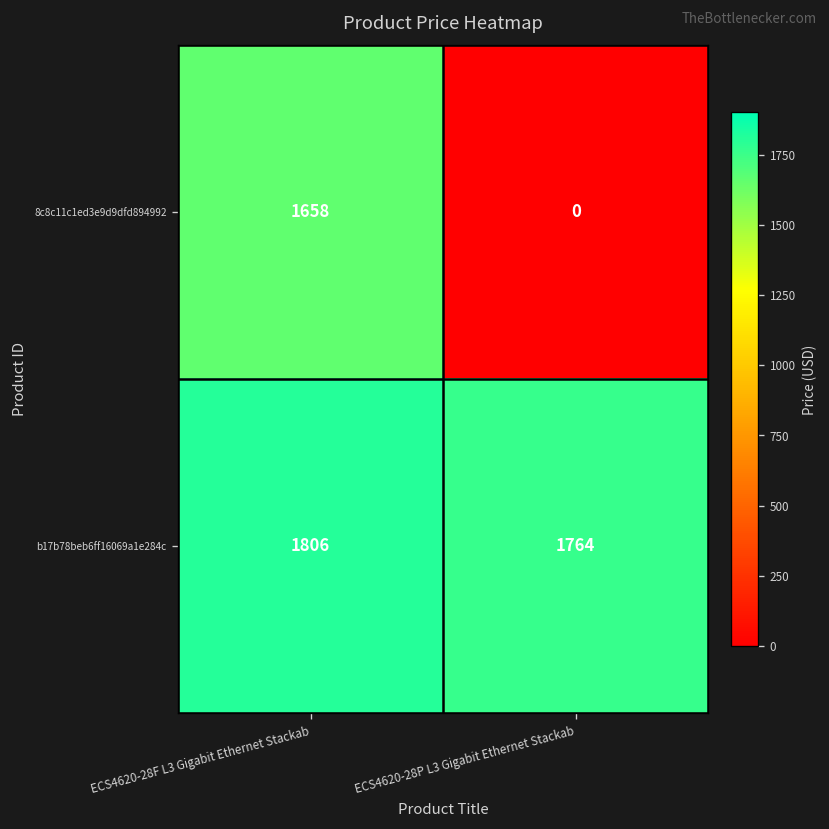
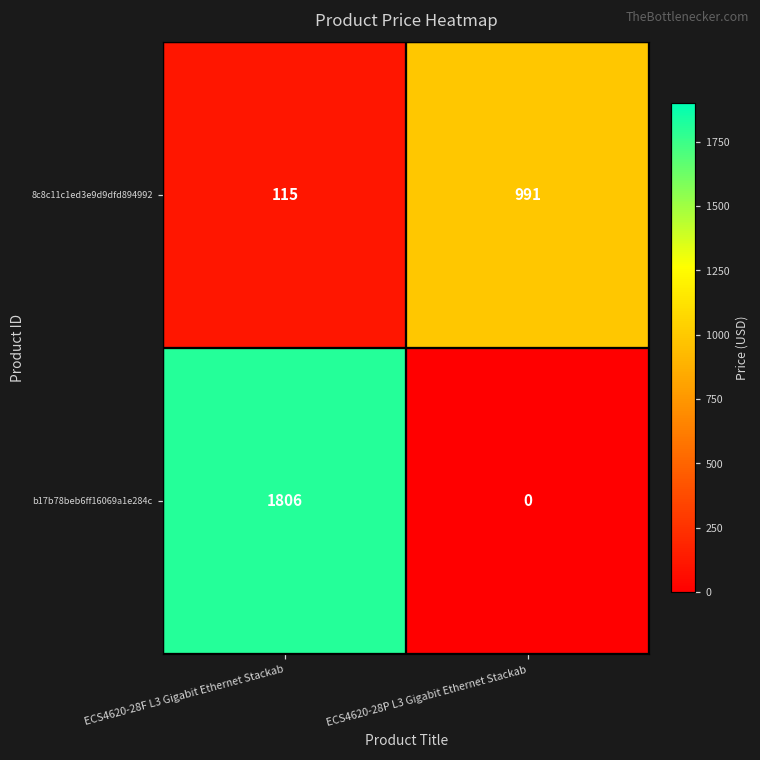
  {
    "8c8c11c1ed3e9d9dfd894992": {
-     "ECS4620-28F L3 Gigabit Ethernet Stackab": 1658,
-     "ECS4620-28P L3 Gigabit Ethernet Stackab": 0
+     "ECS4620-28F L3 Gigabit Ethernet Stackab": 115,
+     "ECS4620-28P L3 Gigabit Ethernet Stackab": 991
    },
    "b17b78beb6ff16069a1e284c": {
      "ECS4620-28F L3 Gigabit Ethernet Stackab": 1806,
-     "ECS4620-28P L3 Gigabit Ethernet Stackab": 1764
+     "ECS4620-28P L3 Gigabit Ethernet Stackab": 0
    }
  }
